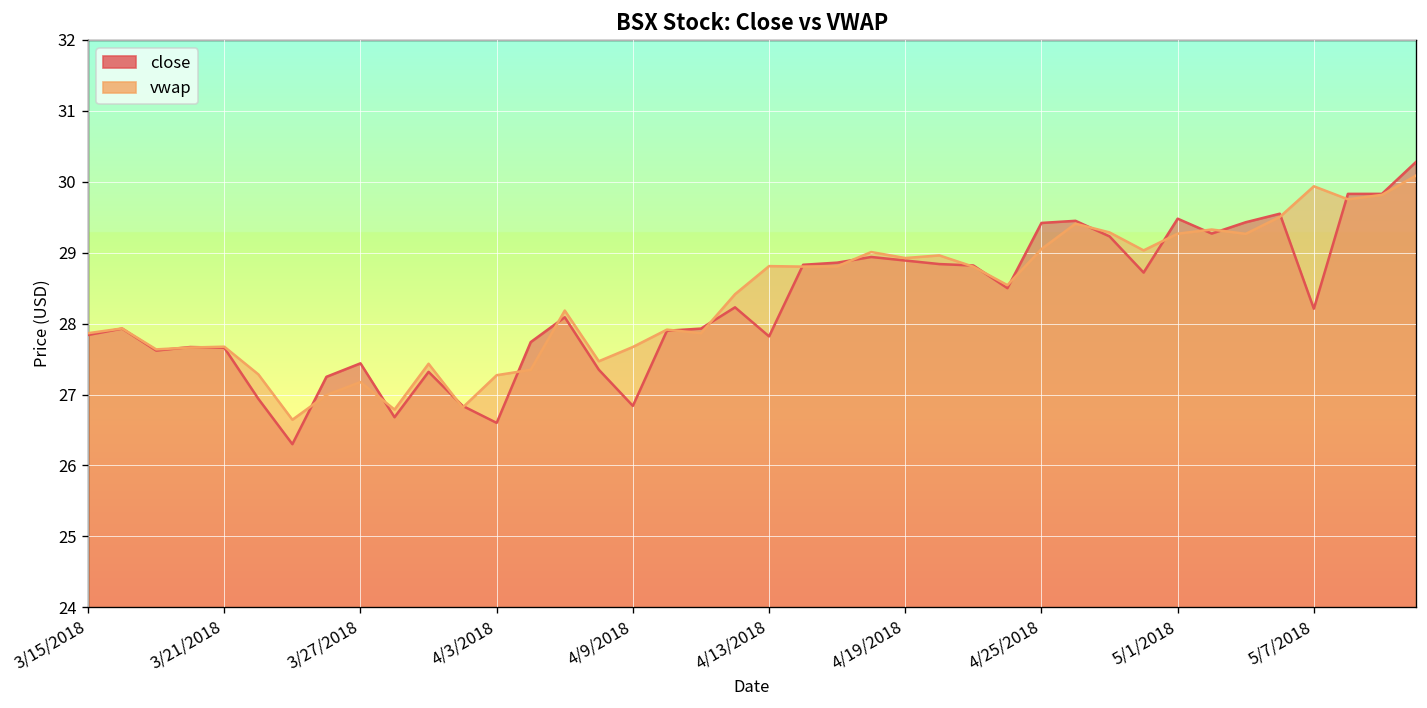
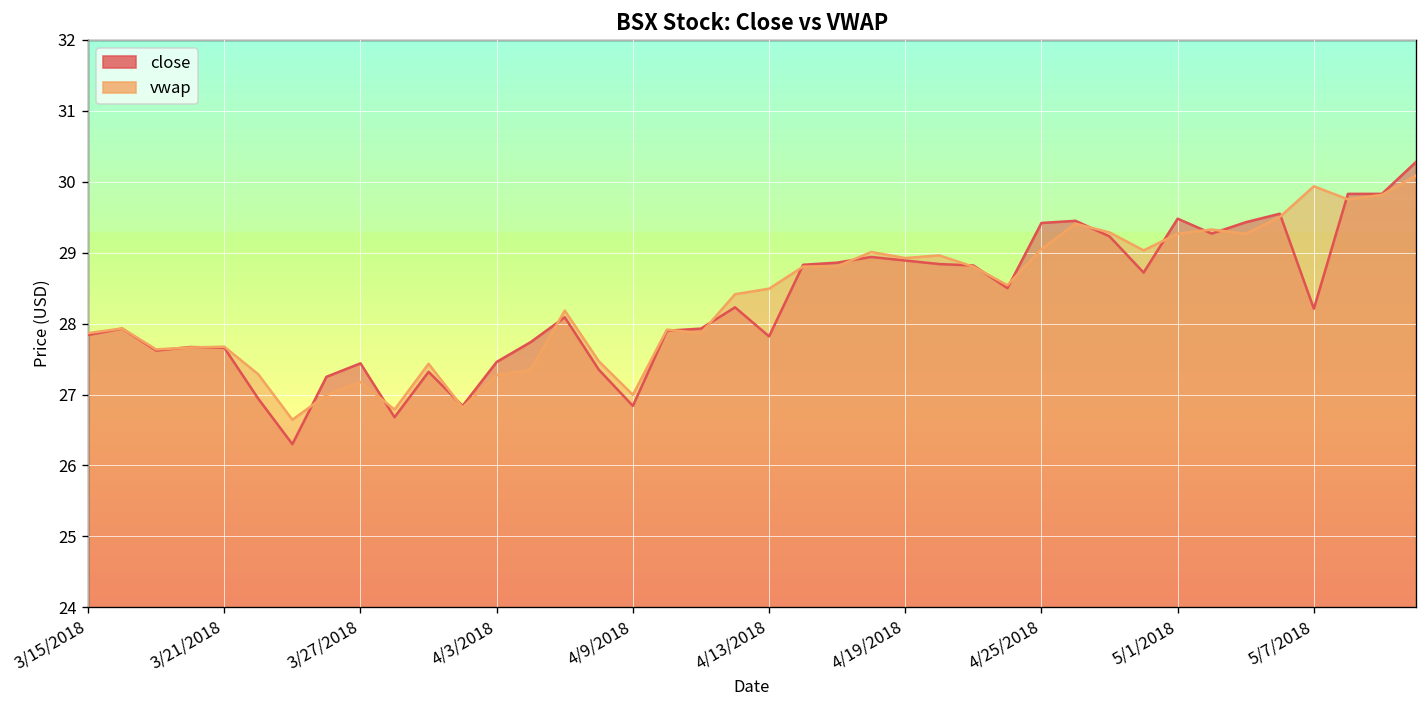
  {
    "close": {
      "3/27/2018": 27.4,
-     "4/3/2018": 26.6,
+     "4/3/2018": 27.5,
      "4/9/2018": 26.8,
      "4/13/2018": 27.8,
      "4/25/2018": 29.4,
      "5/1/2018": 29.5,
      "5/7/2018": 28.2
    },
    "vwap": {
      "3/27/2018": 27.2,
      "4/3/2018": 27.3,
-     "4/9/2018": 27.7,
-     "4/13/2018": 28.8,
+     "4/9/2018": 27.0,
+     "4/13/2018": 28.5,
      "4/25/2018": 29.1,
      "5/1/2018": 29.3,
      "5/7/2018": 29.9
    }
  }
